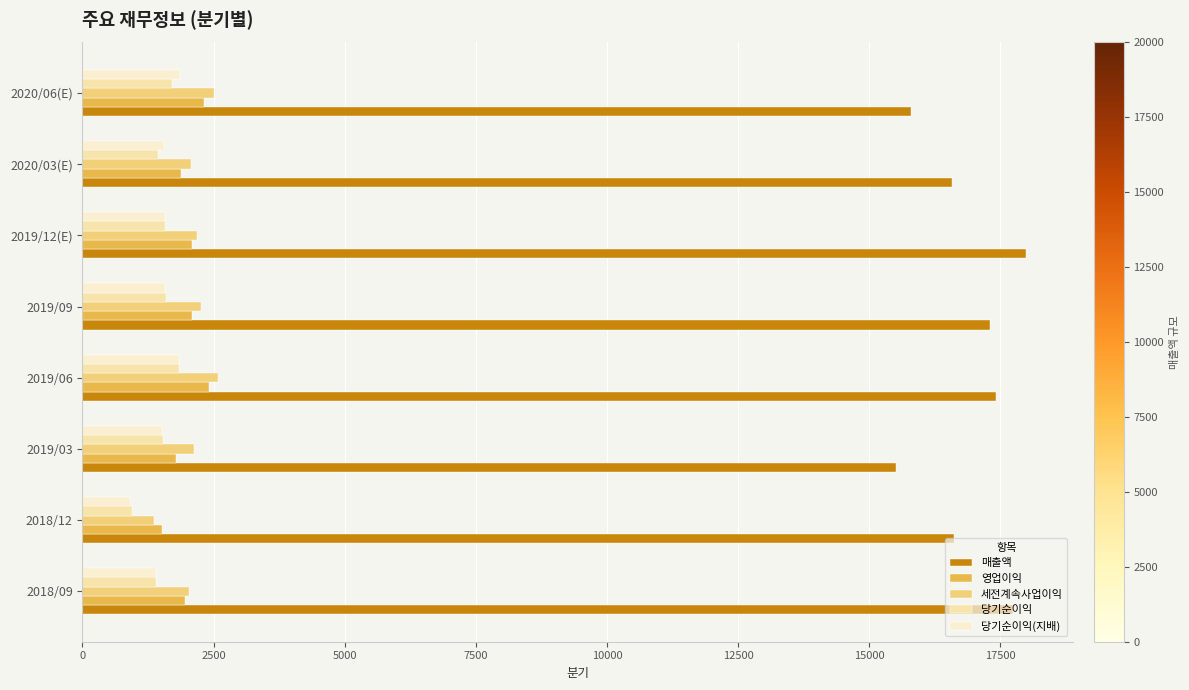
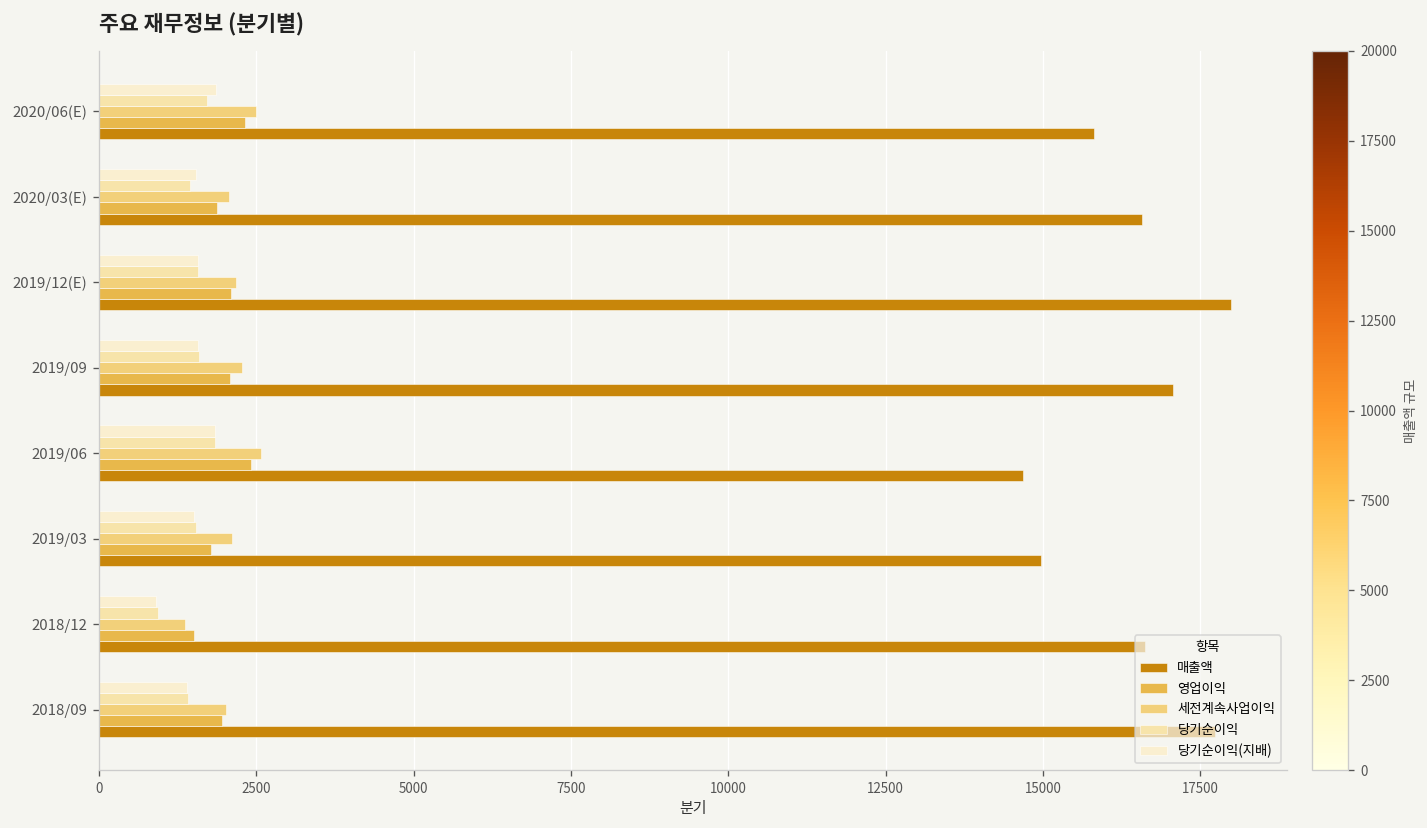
  {
    "매출액": {
      "2020/06(E)": 15800,
      "2020/03(E)": 16600,
      "2019/12(E)": 18000,
-     "2019/09": 17300,
-     "2019/06": 17400,
-     "2019/03": 15500
+     "2019/09": 17100,
+     "2019/06": 14700,
+     "2019/03": 15000
    }
  }
